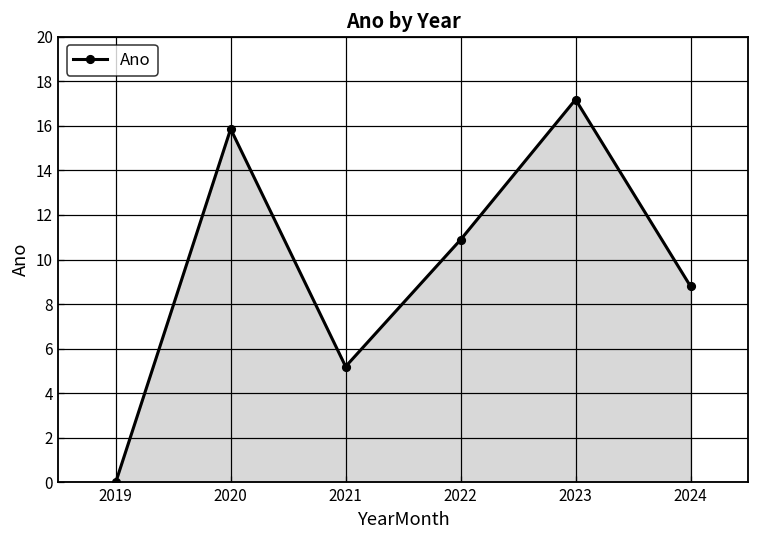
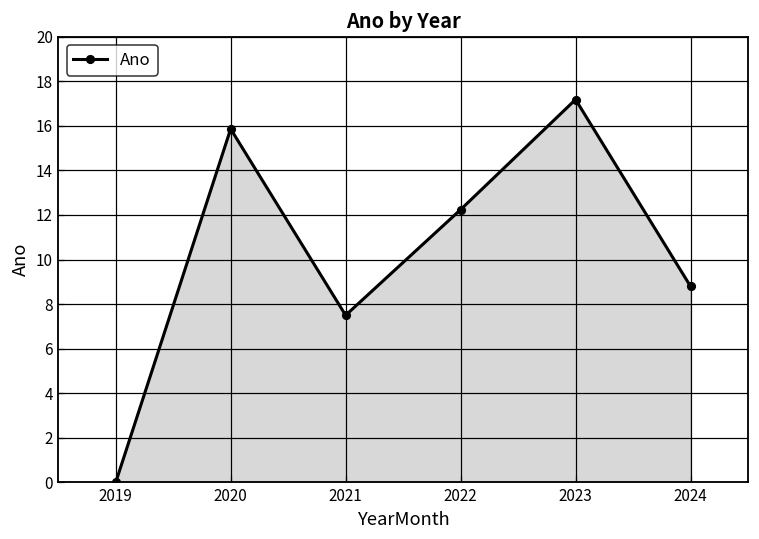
  {
    "2019": 0.0,
    "2020": 15.9,
-   "2021": 5.2,
-   "2022": 10.9,
+   "2021": 7.5,
+   "2022": 12.2,
    "2023": 17.2,
    "2024": 8.8
  }
